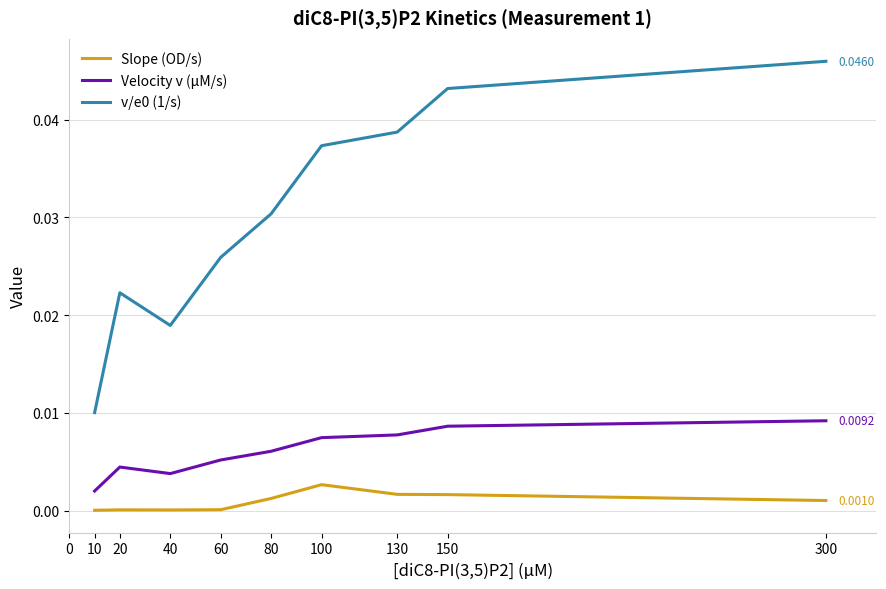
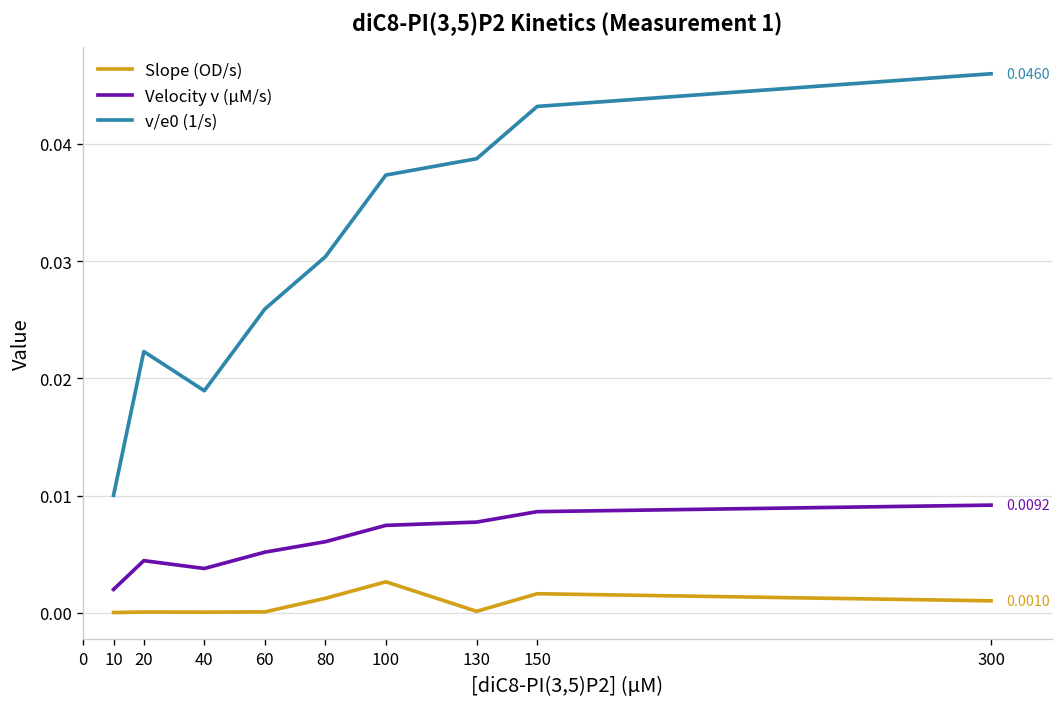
  {
    "Slope (OD/s)": {
      "10": 0.000,
      "20": 0.000,
      "40": 0.000,
      "60": 0.000,
      "80": 0.001,
      "100": 0.003,
-     "130": 0.002,
+     "130": 0.000,
      "150": 0.002
    },
    "Velocity v (µM/s)": {
      "300": 0.0092
    },
    "v/e0 (1/s)": {
      "300": 0.0460
    }
  }
